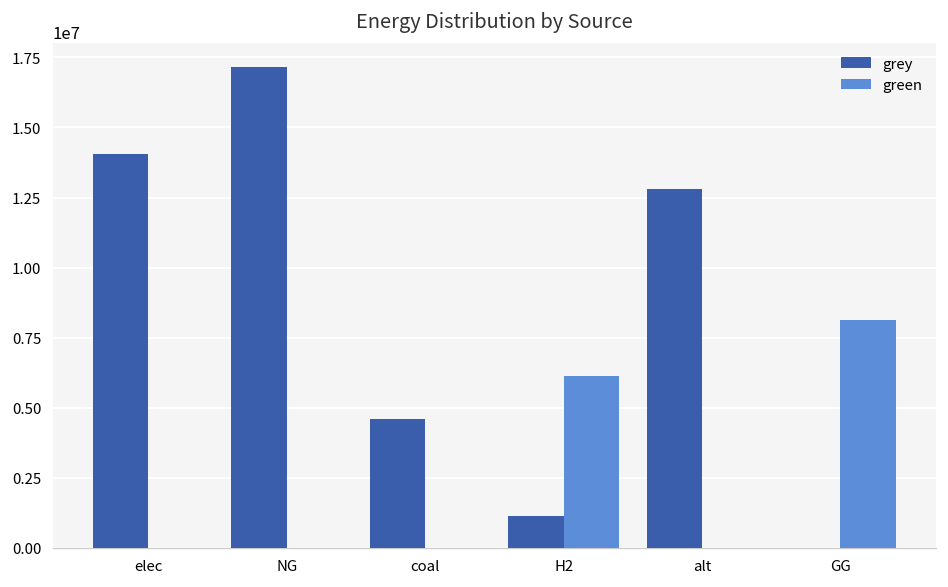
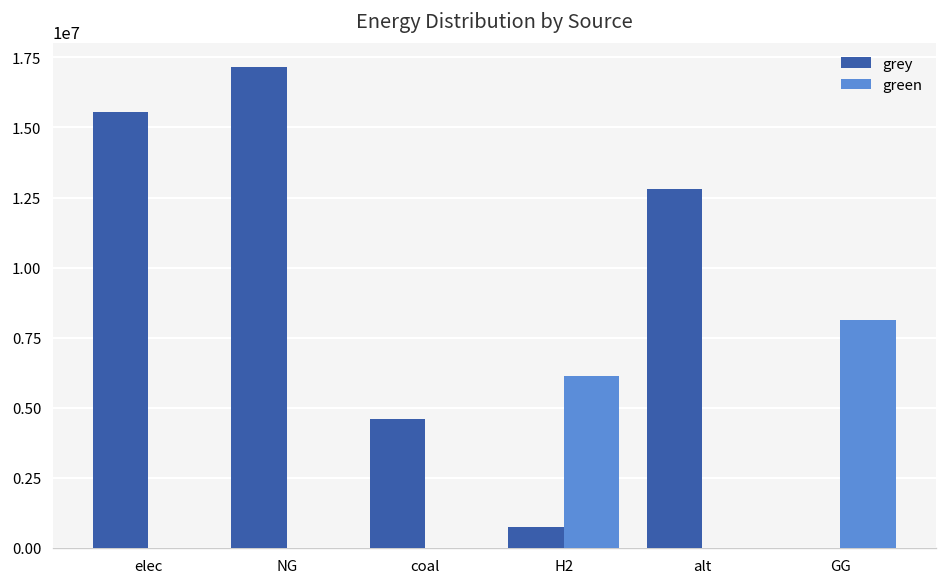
  {
    "grey": {
-     "elec": 14000000,
+     "elec": 15600000,
      "NG": 17100000,
      "coal": 4600000,
-     "H2": 1100000,
+     "H2": 700000,
      "alt": 12800000,
      "GG": 0
    },
    "green": {
      "elec": 0,
      "NG": 0,
      "coal": 0,
      "H2": 6100000,
      "alt": 0,
      "GG": 8100000
    }
  }
